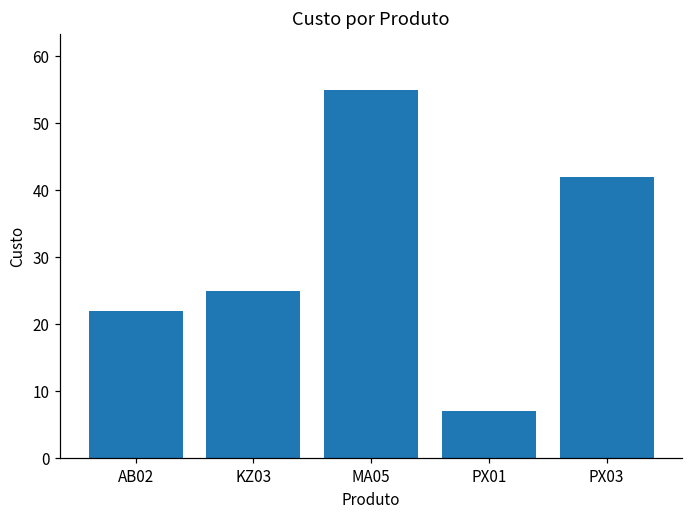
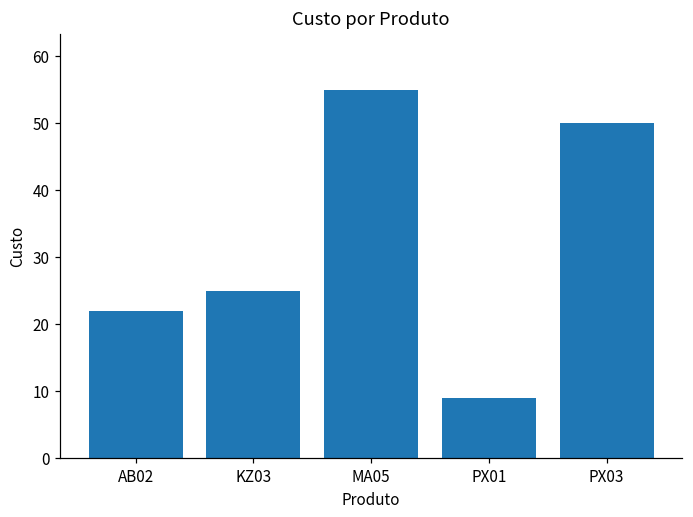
  {
    "AB02": 22,
    "KZ03": 25,
    "MA05": 55,
-   "PX01": 7,
-   "PX03": 42
+   "PX01": 9,
+   "PX03": 50
  }
